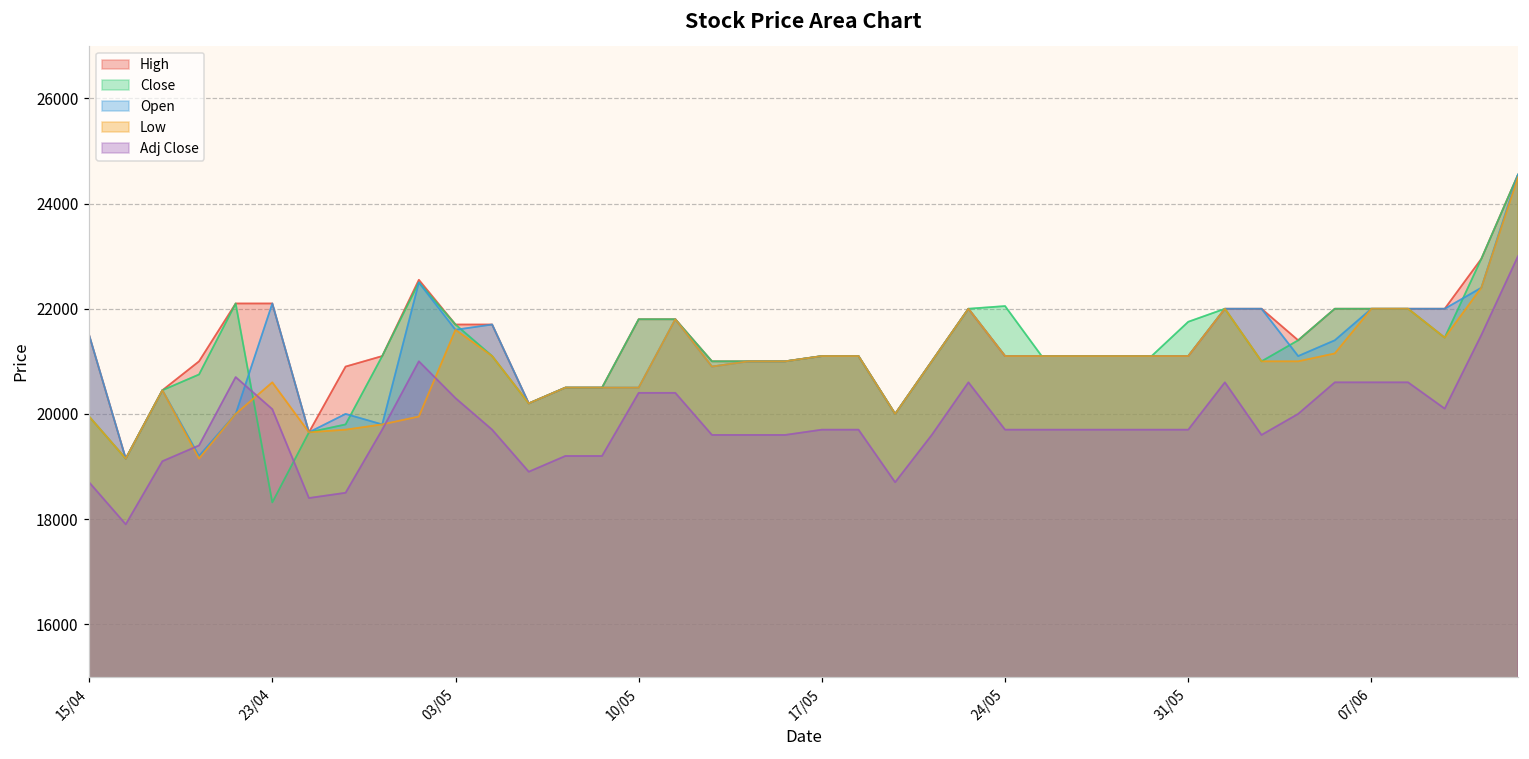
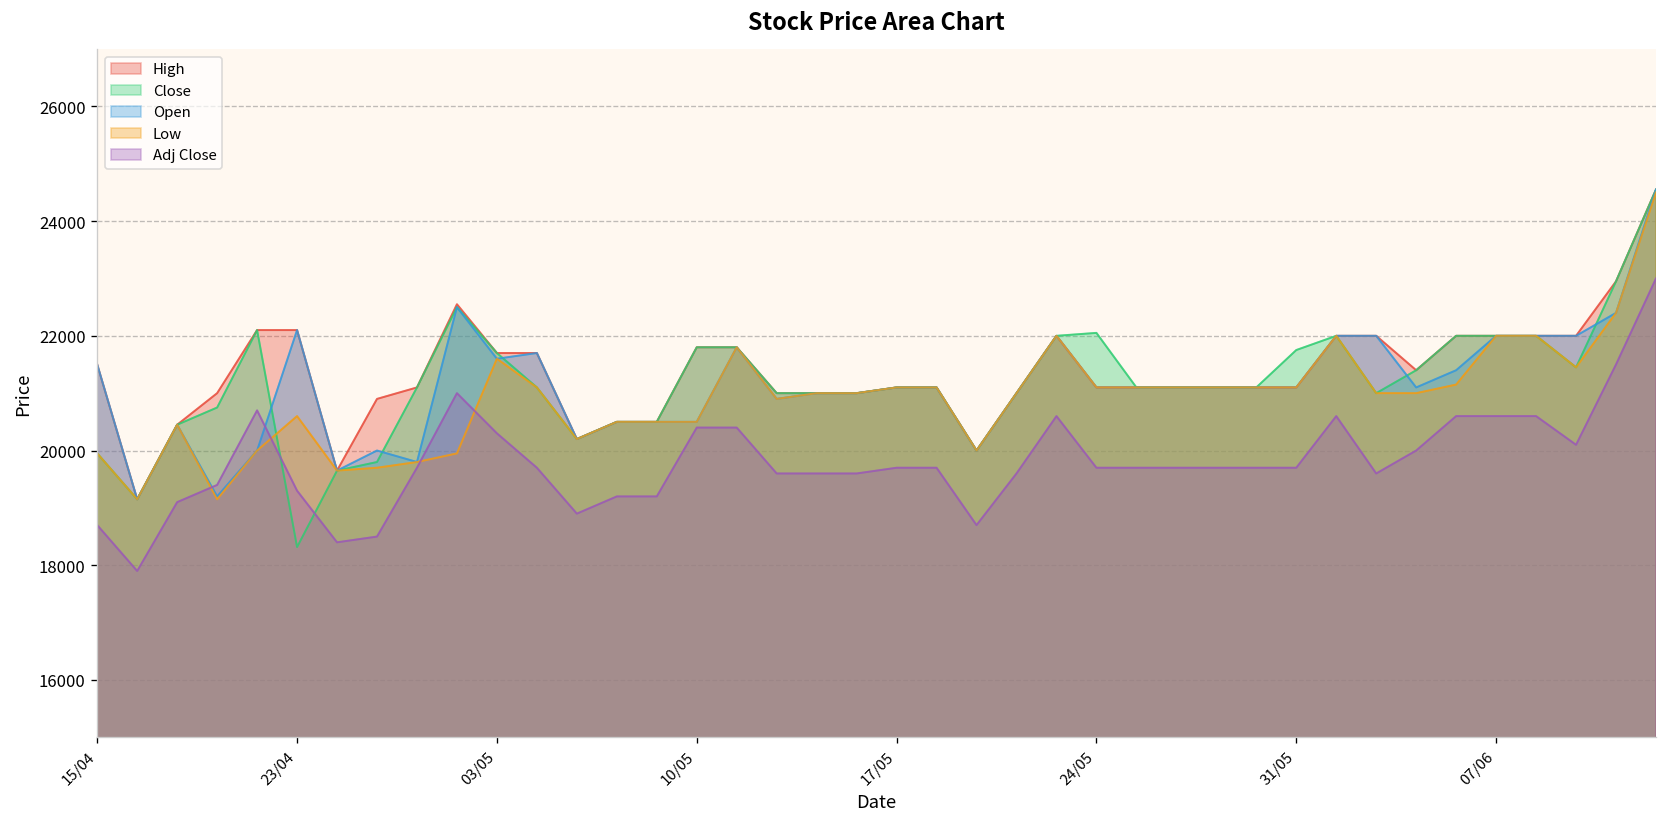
  {
    "Close": {
      "23/04": 18300,
      "24/05": 22100,
      "31/05": 21800
    },
    "Adj Close": {
      "15/04": 18700,
-     "23/04": 20100,
+     "23/04": 19300,
      "03/05": 20300,
      "10/05": 20400,
      "17/05": 19700,
      "24/05": 19700,
      "31/05": 19700,
      "07/06": 20600
    }
  }
